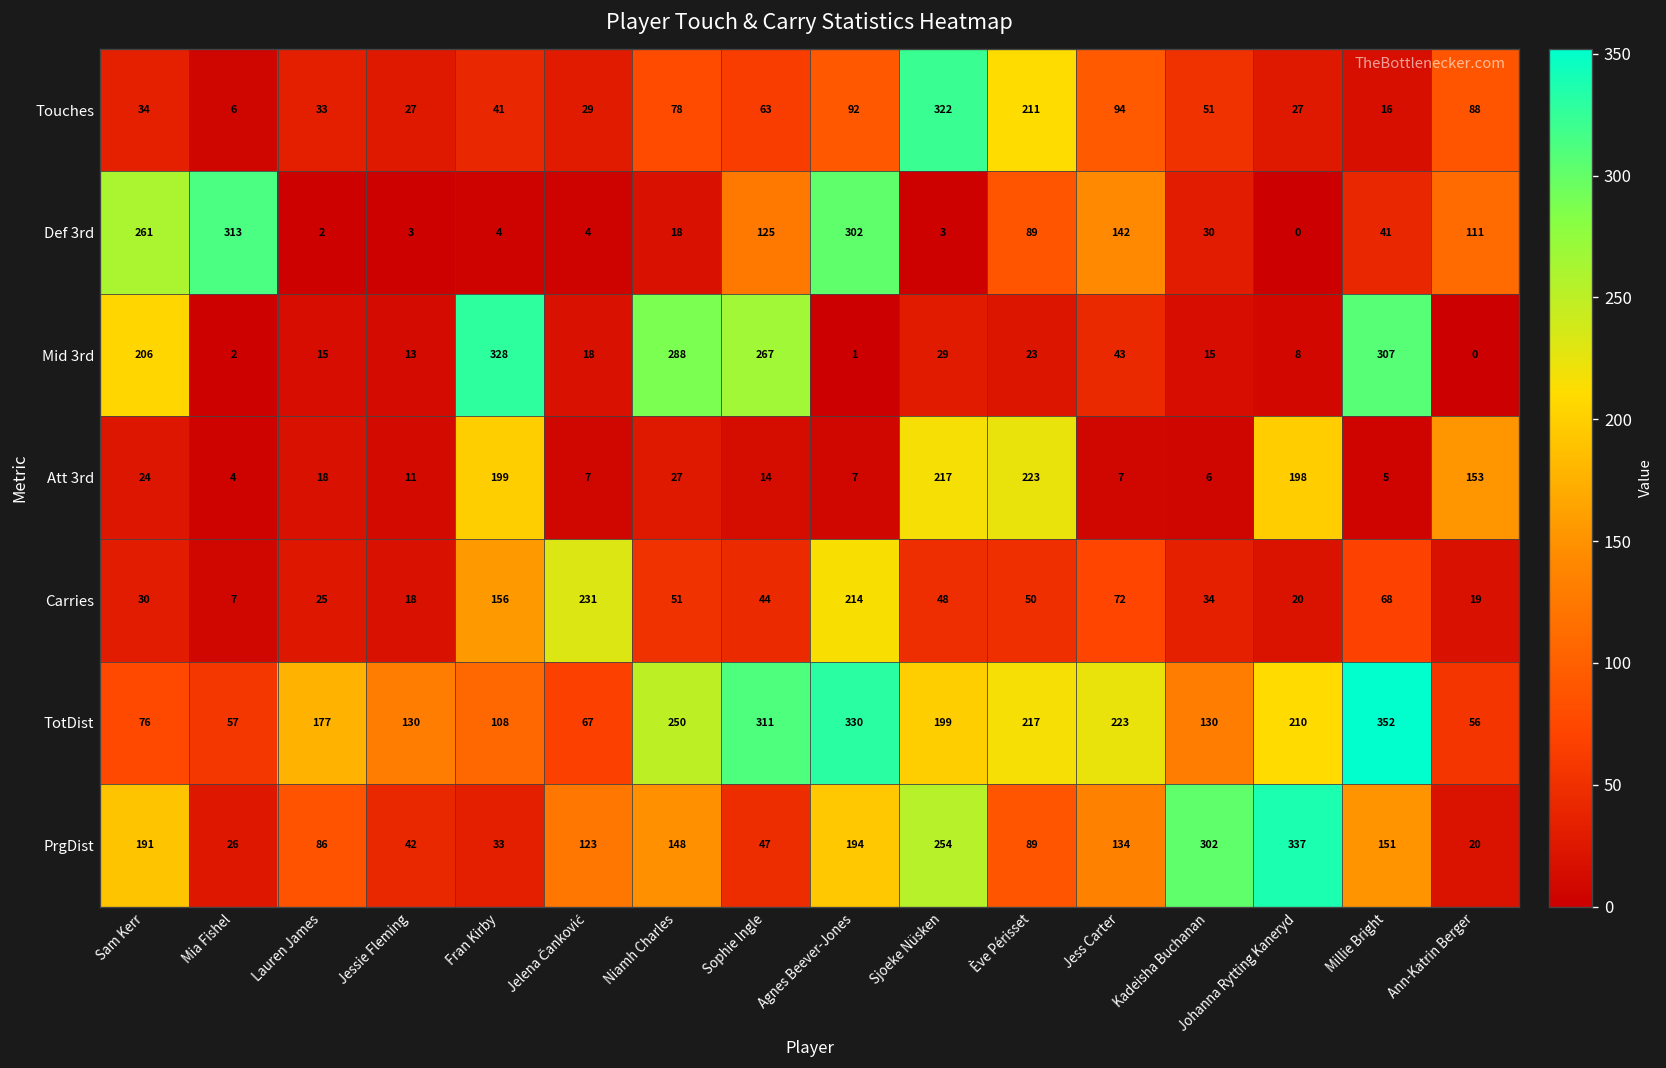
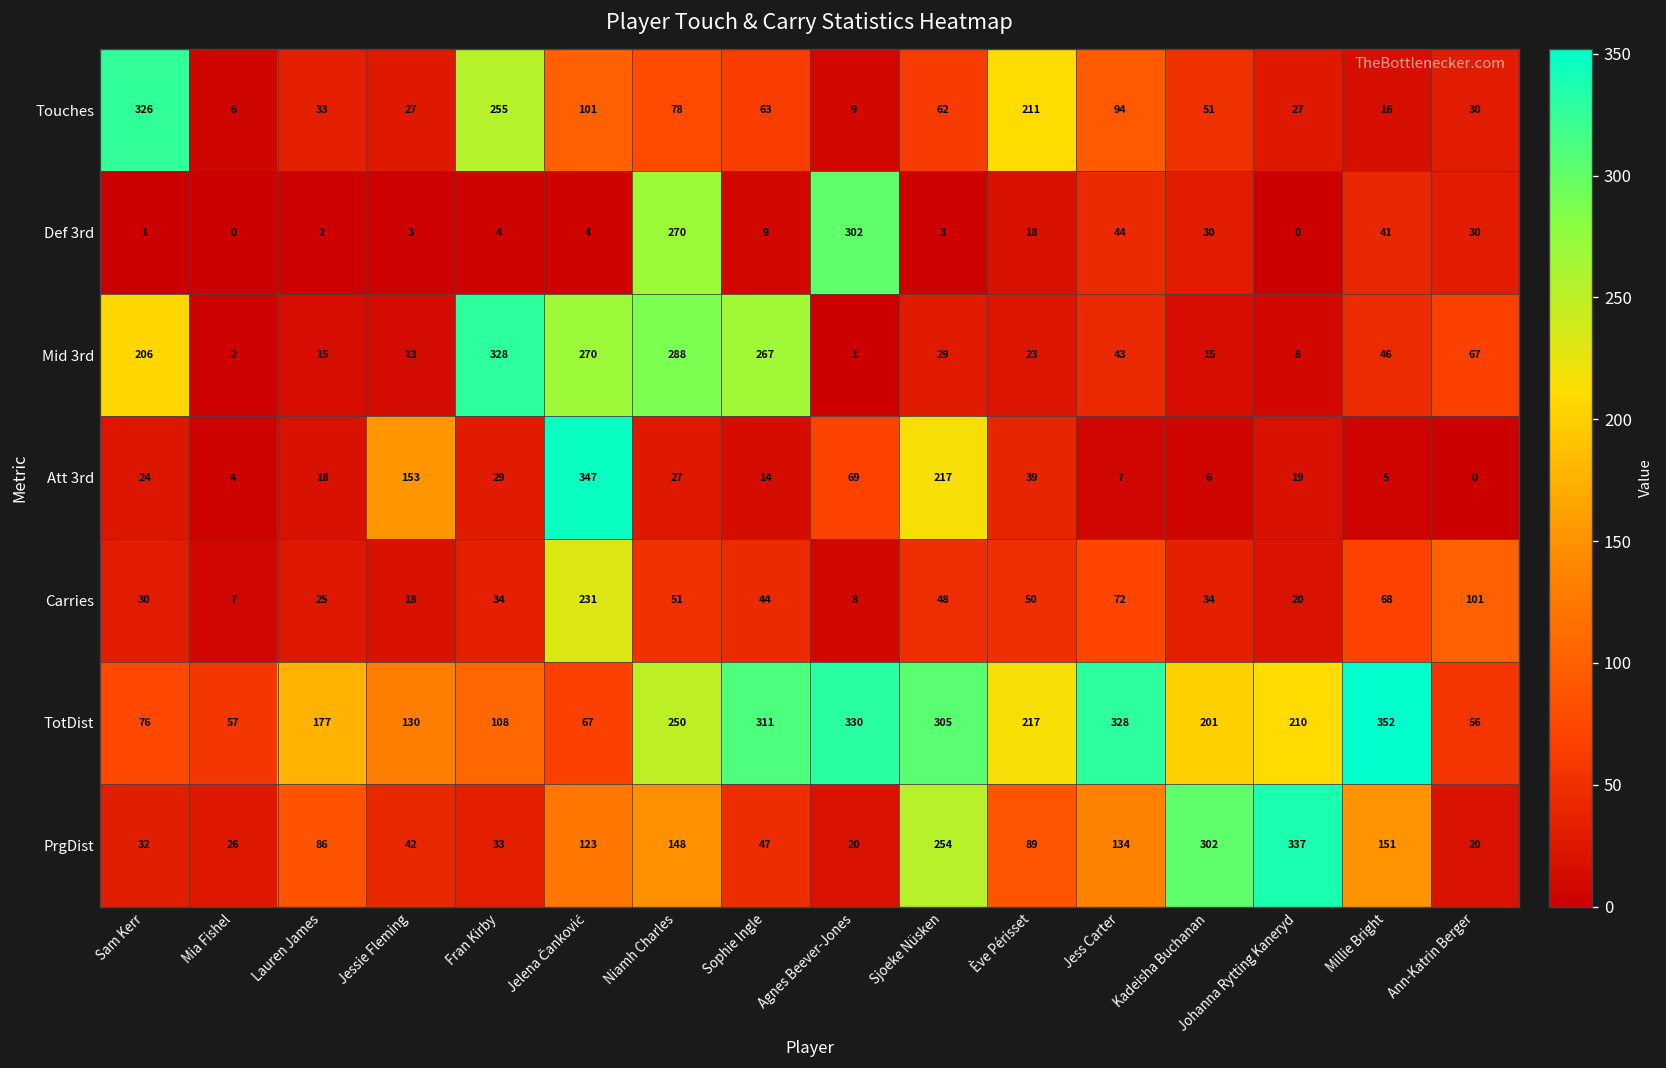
  {
    "Touches": {
-     "Sam Kerr": 34,
+     "Sam Kerr": 326,
      "Mia Fishel": 6,
      "Lauren James": 33,
      "Jessie Fleming": 27,
-     "Fran Kirby": 41,
-     "Jelena Čanković": 29,
+     "Fran Kirby": 255,
+     "Jelena Čanković": 101,
      "Niamh Charles": 78,
      "Sophie Ingle": 63,
-     "Agnes Beever-Jones": 92,
-     "Sjoeke Nüsken": 322,
+     "Agnes Beever-Jones": 9,
+     "Sjoeke Nüsken": 62,
      "Ève Périsset": 211,
      "Jess Carter": 94,
      "Kadeisha Buchanan": 51,
      "Johanna Rytting Kaneryd": 27,
-     "Ann-Katrin Berger": 88
+     "Ann-Katrin Berger": 30
    },
    "Def 3rd": {
-     "Sam Kerr": 261,
-     "Mia Fishel": 313,
+     "Sam Kerr": 1,
+     "Mia Fishel": 0,
      "Lauren James": 2,
      "Jessie Fleming": 3,
      "Fran Kirby": 4,
      "Jelena Čanković": 4,
-     "Niamh Charles": 18,
-     "Sophie Ingle": 125,
+     "Niamh Charles": 270,
+     "Sophie Ingle": 9,
      "Agnes Beever-Jones": 302,
      "Sjoeke Nüsken": 3,
-     "Ève Périsset": 89,
-     "Jess Carter": 142,
+     "Ève Périsset": 18,
+     "Jess Carter": 44,
      "Kadeisha Buchanan": 30,
      "Johanna Rytting Kaneryd": 0,
      "Millie Bright": 41,
-     "Ann-Katrin Berger": 111
+     "Ann-Katrin Berger": 30
    },
    "Mid 3rd": {
      "Sam Kerr": 206,
      "Mia Fishel": 2,
      "Lauren James": 15,
      "Jessie Fleming": 13,
      "Fran Kirby": 328,
-     "Jelena Čanković": 18,
+     "Jelena Čanković": 270,
      "Niamh Charles": 288,
      "Sophie Ingle": 267,
      "Agnes Beever-Jones": 1,
      "Sjoeke Nüsken": 29,
      "Ève Périsset": 23,
      "Jess Carter": 43,
      "Kadeisha Buchanan": 15,
      "Johanna Rytting Kaneryd": 8,
-     "Millie Bright": 307,
-     "Ann-Katrin Berger": 0
+     "Millie Bright": 46,
+     "Ann-Katrin Berger": 67
    },
    "Att 3rd": {
      "Sam Kerr": 24,
      "Mia Fishel": 4,
      "Lauren James": 18,
-     "Jessie Fleming": 11,
-     "Fran Kirby": 199,
-     "Jelena Čanković": 7,
+     "Jessie Fleming": 153,
+     "Fran Kirby": 29,
+     "Jelena Čanković": 347,
      "Niamh Charles": 27,
      "Sophie Ingle": 14,
-     "Agnes Beever-Jones": 7,
+     "Agnes Beever-Jones": 69,
      "Sjoeke Nüsken": 217,
-     "Ève Périsset": 223,
+     "Ève Périsset": 39,
      "Jess Carter": 7,
      "Kadeisha Buchanan": 6,
-     "Johanna Rytting Kaneryd": 198,
+     "Johanna Rytting Kaneryd": 19,
      "Millie Bright": 5,
-     "Ann-Katrin Berger": 153
+     "Ann-Katrin Berger": 0
    },
    "Carries": {
      "Sam Kerr": 30,
      "Mia Fishel": 7,
      "Lauren James": 25,
      "Jessie Fleming": 18,
-     "Fran Kirby": 156,
+     "Fran Kirby": 34,
      "Jelena Čanković": 231,
      "Niamh Charles": 51,
      "Sophie Ingle": 44,
-     "Agnes Beever-Jones": 214,
+     "Agnes Beever-Jones": 8,
      "Sjoeke Nüsken": 48,
      "Ève Périsset": 50,
      "Jess Carter": 72,
      "Kadeisha Buchanan": 34,
      "Johanna Rytting Kaneryd": 20,
      "Millie Bright": 68,
-     "Ann-Katrin Berger": 19
+     "Ann-Katrin Berger": 101
    },
    "TotDist": {
      "Sam Kerr": 76,
      "Mia Fishel": 57,
      "Lauren James": 177,
      "Jessie Fleming": 130,
      "Fran Kirby": 108,
      "Jelena Čanković": 67,
      "Niamh Charles": 250,
      "Sophie Ingle": 311,
      "Agnes Beever-Jones": 330,
-     "Sjoeke Nüsken": 199,
+     "Sjoeke Nüsken": 305,
      "Ève Périsset": 217,
-     "Jess Carter": 223,
-     "Kadeisha Buchanan": 130,
+     "Jess Carter": 328,
+     "Kadeisha Buchanan": 201,
      "Johanna Rytting Kaneryd": 210,
      "Millie Bright": 352,
      "Ann-Katrin Berger": 56
    },
    "PrgDist": {
-     "Sam Kerr": 191,
+     "Sam Kerr": 32,
      "Mia Fishel": 26,
      "Lauren James": 86,
      "Jessie Fleming": 42,
      "Fran Kirby": 33,
      "Jelena Čanković": 123,
      "Niamh Charles": 148,
      "Sophie Ingle": 47,
-     "Agnes Beever-Jones": 194,
+     "Agnes Beever-Jones": 20,
      "Sjoeke Nüsken": 254,
      "Ève Périsset": 89,
      "Jess Carter": 134,
      "Kadeisha Buchanan": 302,
      "Johanna Rytting Kaneryd": 337,
      "Millie Bright": 151,
      "Ann-Katrin Berger": 20
    }
  }
